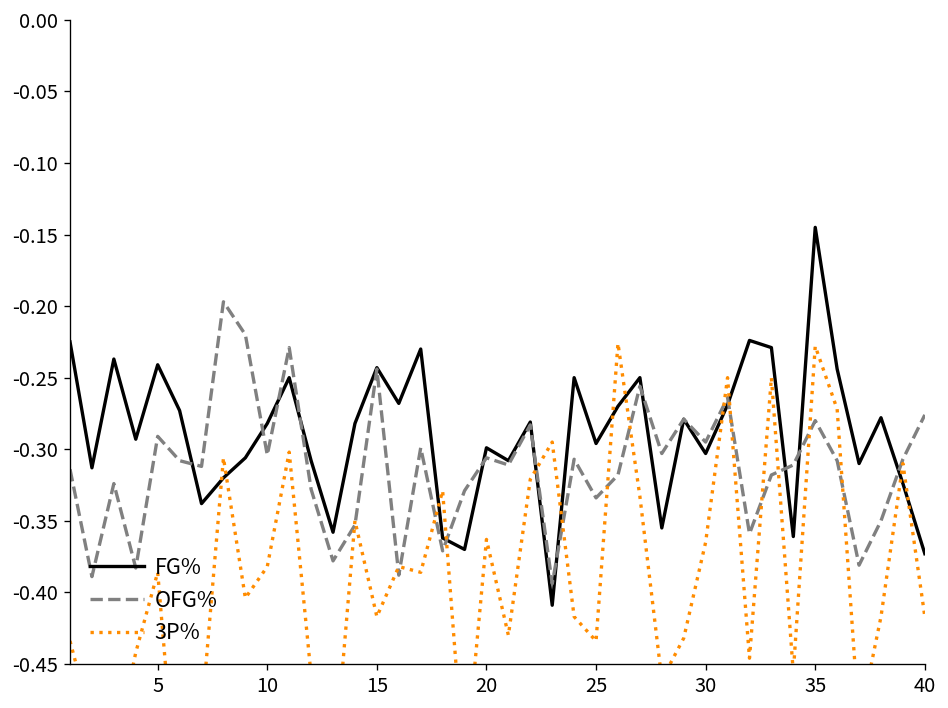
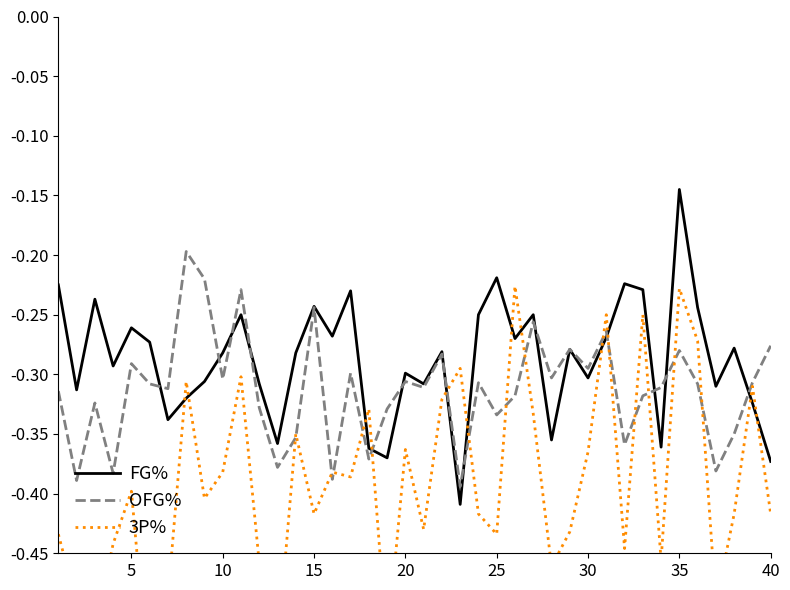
  {
    "FG%": {
-     "5": -0.241,
+     "5": -0.261,
      "10": -0.282,
      "20": -0.299,
-     "25": -0.296,
+     "25": -0.219,
      "30": -0.303,
      "35": -0.145,
      "40": -0.373
    },
    "OFG%": {
      "5": -0.291,
      "10": -0.304,
      "20": -0.306,
      "25": -0.334,
      "30": -0.295,
      "35": -0.280,
      "40": -0.276
    },
    "3P%": {
-     "5": -0.386,
+     "5": -0.398,
      "10": -0.382,
      "15": -0.417,
      "20": -0.363,
      "25": -0.434,
      "30": -0.365,
      "35": -0.228,
      "40": -0.417
    }
  }
